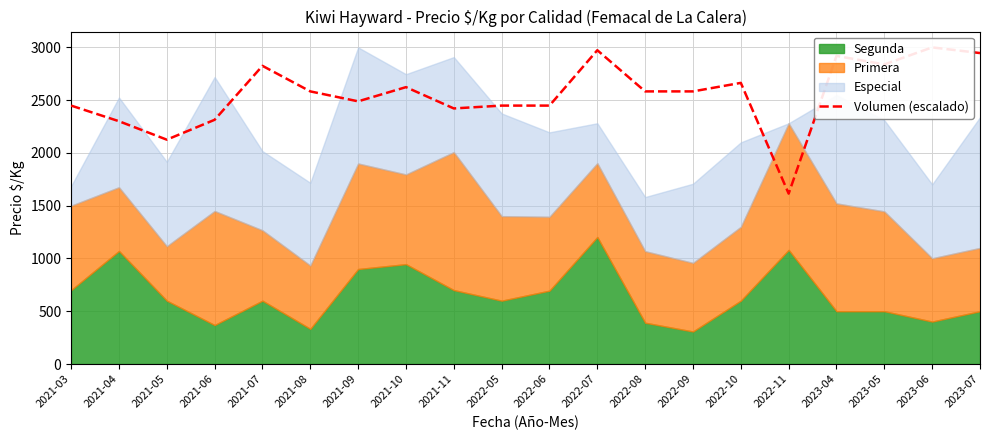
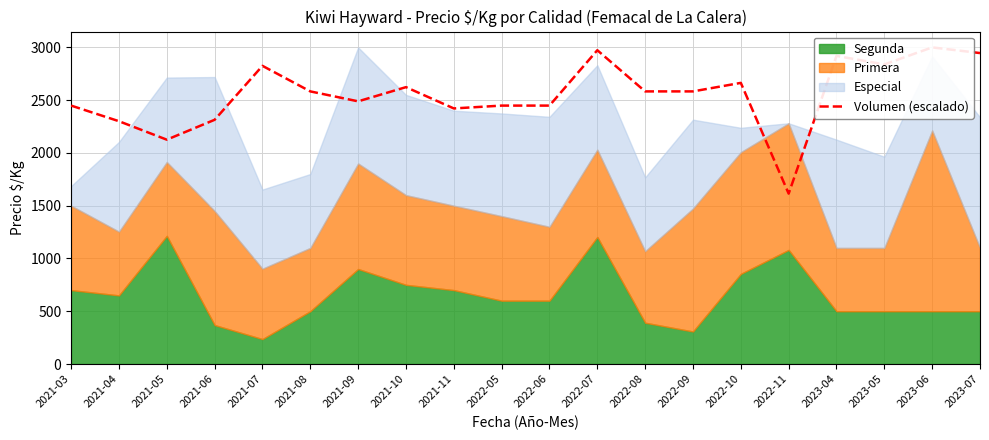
  {
    "Volumen (escalado)": {
      "2021-03": 2450,
      "2021-04": 2300,
      "2021-05": 2130,
      "2021-06": 2310,
      "2021-07": 2830,
      "2021-08": 2580,
      "2021-09": 2490,
      "2021-10": 2620,
      "2022-05": 2450,
      "2022-06": 2450,
      "2022-07": 2970,
      "2022-08": 2580,
      "2022-09": 2580,
      "2022-10": 2660,
      "2022-11": 1610,
      "2023-07": 2950
    },
    "Segunda": {
      "2021-03": 700,
-     "2021-04": 1070,
-     "2021-05": 600,
+     "2021-04": 650,
+     "2021-05": 1210,
      "2021-06": 370,
-     "2021-07": 600,
-     "2021-08": 330,
+     "2021-07": 240,
+     "2021-08": 500,
      "2021-09": 900,
-     "2021-10": 950,
+     "2021-10": 750,
      "2021-11": 700,
      "2022-05": 600,
-     "2022-06": 700,
+     "2022-06": 600,
      "2022-07": 1200,
      "2022-08": 390,
      "2022-09": 310,
-     "2022-10": 600,
+     "2022-10": 850,
      "2022-11": 1080,
      "2023-04": 500,
      "2023-05": 500,
-     "2023-06": 400,
+     "2023-06": 500,
      "2023-07": 500
    },
    "Primera": {
      "2021-03": 800,
      "2021-04": 600,
-     "2021-05": 520,
+     "2021-05": 700,
      "2021-06": 1080,
      "2021-07": 670,
      "2021-08": 600,
      "2021-09": 1000,
      "2021-10": 850,
-     "2021-11": 1310,
+     "2021-11": 800,
      "2022-05": 800,
      "2022-06": 700,
-     "2022-07": 700,
+     "2022-07": 830,
      "2022-08": 680,
-     "2022-09": 650,
-     "2022-10": 700,
-     "2023-04": 1020,
-     "2023-05": 950,
-     "2023-06": 600,
+     "2022-09": 1170,
+     "2022-10": 1150,
+     "2023-04": 600,
+     "2023-05": 600,
+     "2023-06": 1710,
      "2023-07": 600
    },
    "Especial": {
      "2021-03": 190,
      "2021-04": 850,
      "2021-05": 800,
      "2021-06": 1270,
      "2021-07": 750,
-     "2021-08": 780,
+     "2021-08": 700,
      "2021-09": 1100,
      "2021-10": 950,
      "2022-05": 970,
-     "2022-06": 800,
-     "2022-07": 380,
-     "2022-08": 510,
-     "2022-09": 750,
-     "2022-10": 800,
+     "2022-06": 1040,
+     "2022-07": 800,
+     "2022-08": 700,
+     "2022-09": 840,
+     "2022-10": 230,
      "2023-05": 860,
      "2023-07": 1240
    }
  }
